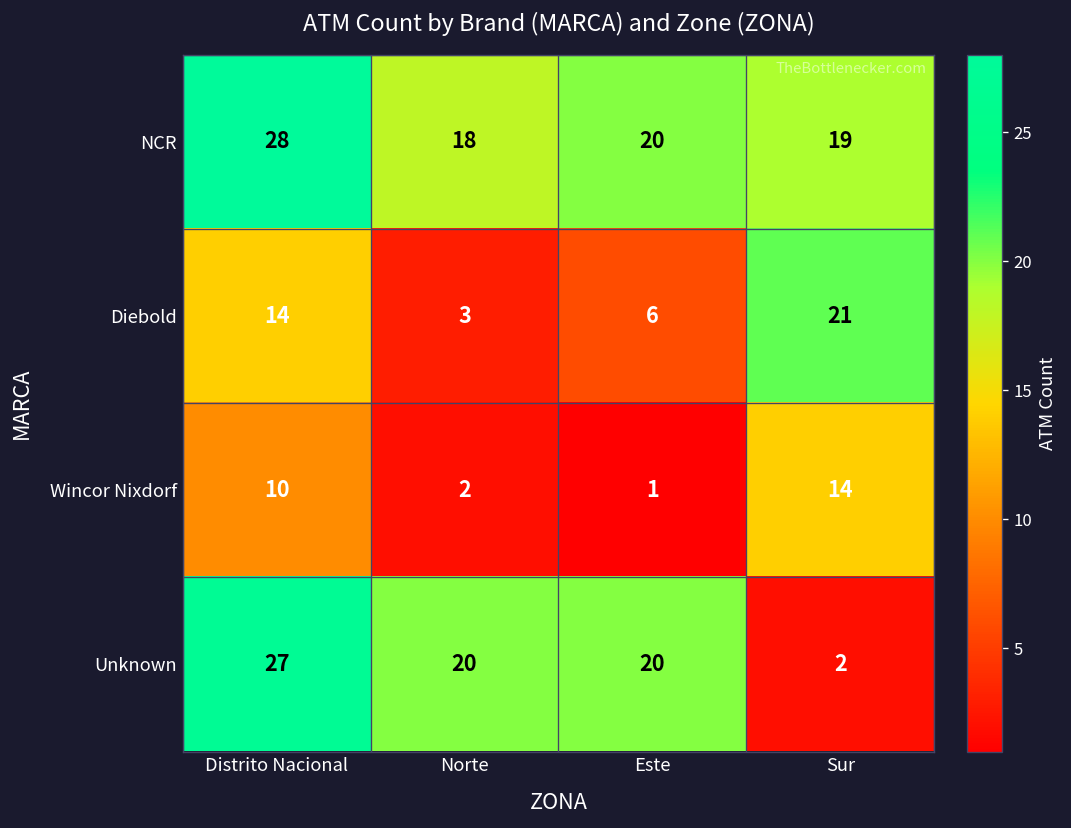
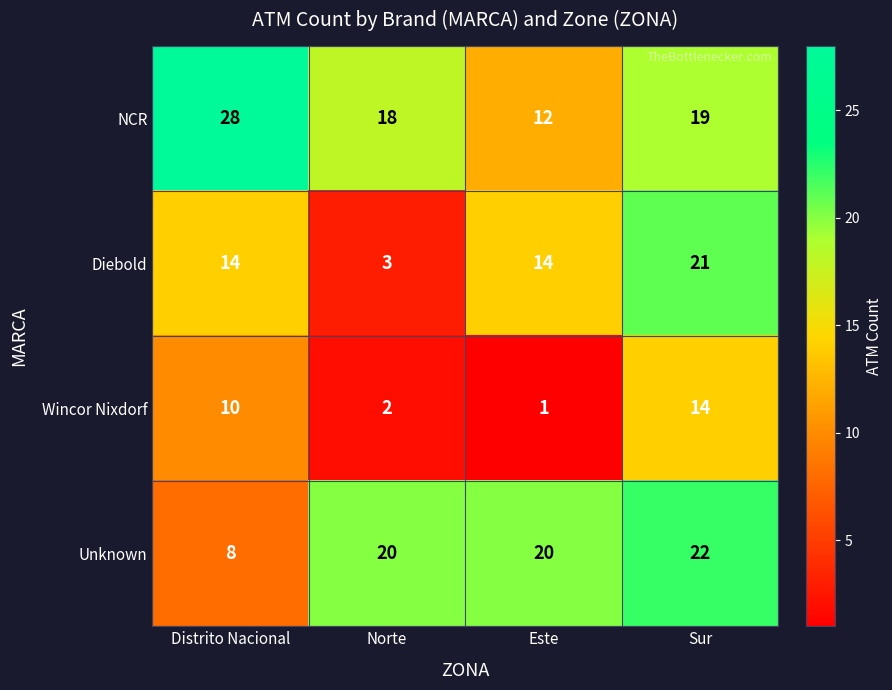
  {
    "NCR": {
      "Distrito Nacional": 28,
      "Norte": 18,
-     "Este": 20
+     "Este": 12
    },
    "Diebold": {
      "Distrito Nacional": 14,
      "Norte": 3,
-     "Este": 6,
+     "Este": 14,
      "Sur": 21
    },
    "Wincor Nixdorf": {
      "Distrito Nacional": 10,
      "Norte": 2,
      "Este": 1,
      "Sur": 14
    },
    "Unknown": {
-     "Distrito Nacional": 27,
+     "Distrito Nacional": 8,
      "Norte": 20,
      "Este": 20,
-     "Sur": 2
+     "Sur": 22
    }
  }
